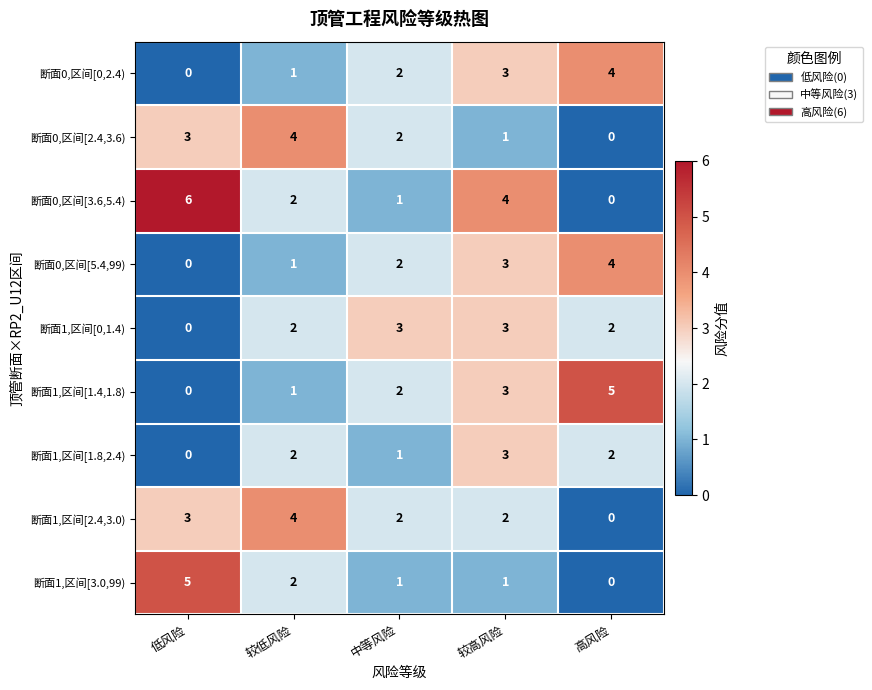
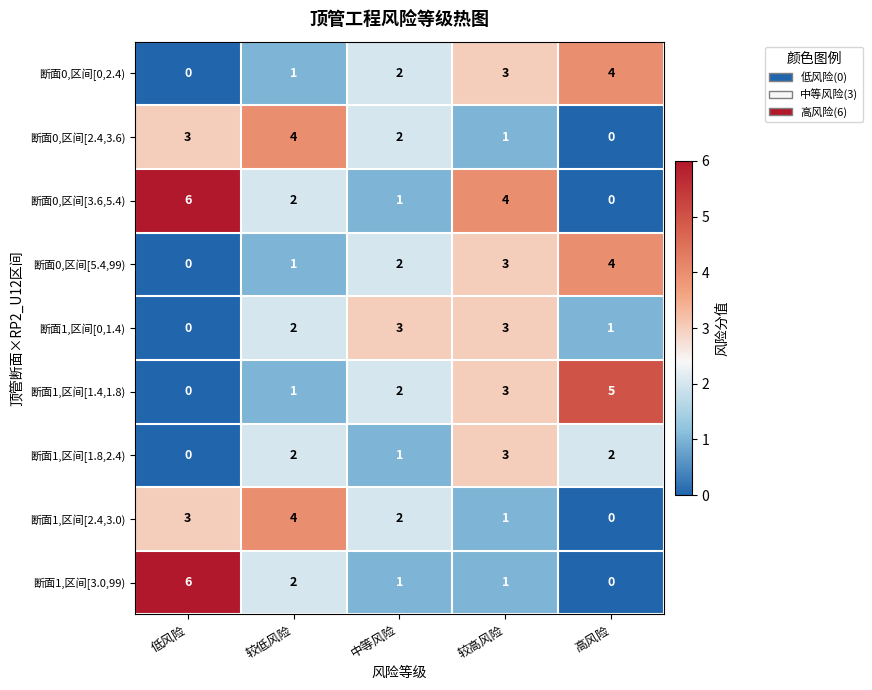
  {
    "断面0,区间[0,2.4)": {
      "低风险": 0,
      "较低风险": 1,
      "中等风险": 2,
      "较高风险": 3,
      "高风险": 4
    },
    "断面0,区间[2.4,3.6)": {
      "低风险": 3,
      "较低风险": 4,
      "中等风险": 2,
      "较高风险": 1,
      "高风险": 0
    },
    "断面0,区间[3.6,5.4)": {
      "低风险": 6,
      "较低风险": 2,
      "中等风险": 1,
      "较高风险": 4,
      "高风险": 0
    },
    "断面0,区间[5.4,99)": {
      "低风险": 0,
      "较低风险": 1,
      "中等风险": 2,
      "较高风险": 3,
      "高风险": 4
    },
    "断面1,区间[0,1.4)": {
      "低风险": 0,
      "较低风险": 2,
      "中等风险": 3,
      "较高风险": 3,
-     "高风险": 2
+     "高风险": 1
    },
    "断面1,区间[1.4,1.8)": {
      "低风险": 0,
      "较低风险": 1,
      "中等风险": 2,
      "较高风险": 3,
      "高风险": 5
    },
    "断面1,区间[1.8,2.4)": {
      "低风险": 0,
      "较低风险": 2,
      "中等风险": 1,
      "较高风险": 3,
      "高风险": 2
    },
    "断面1,区间[2.4,3.0)": {
      "低风险": 3,
      "较低风险": 4,
      "中等风险": 2,
-     "较高风险": 2,
+     "较高风险": 1,
      "高风险": 0
    },
    "断面1,区间[3.0,99)": {
-     "低风险": 5,
+     "低风险": 6,
      "较低风险": 2,
      "中等风险": 1,
      "较高风险": 1,
      "高风险": 0
    }
  }
